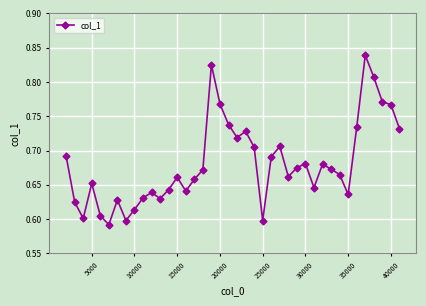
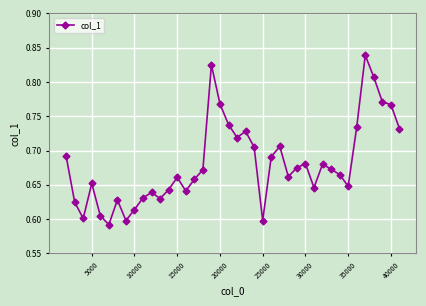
  {
    "5000": 0.65,
    "10000": 0.61,
    "15000": 0.66,
    "20000": 0.77,
    "25000": 0.60,
    "30000": 0.68,
-   "35000": 0.64,
+   "35000": 0.65,
    "40000": 0.77
  }
